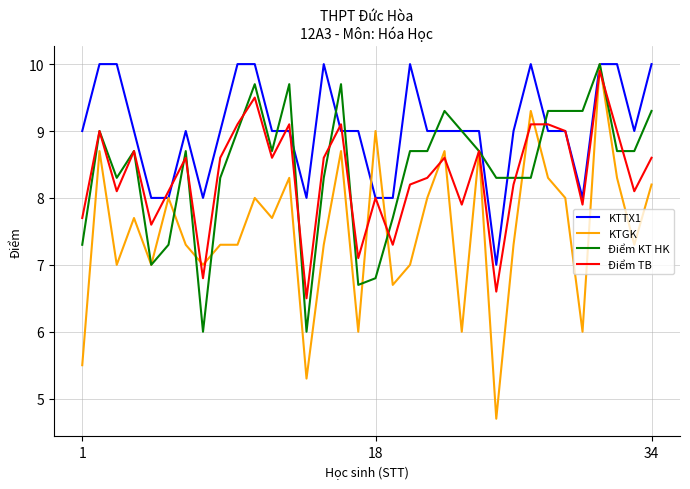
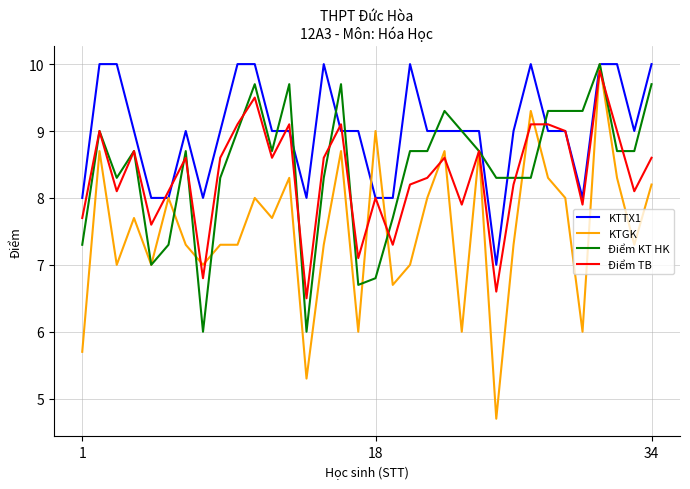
  {
    "KTTX1": {
-     "1": 9,
+     "1": 8,
      "34": 10
    },
    "KTGK": {
-     "1": 5.5,
+     "1": 5.7,
      "18": 9.0,
      "34": 8.2
    },
    "Điểm KT HK": {
      "1": 7.3,
      "18": 6.8,
-     "34": 9.3
+     "34": 9.7
    },
    "Điểm TB": {
      "1": 7.7,
      "34": 8.6
    }
  }
